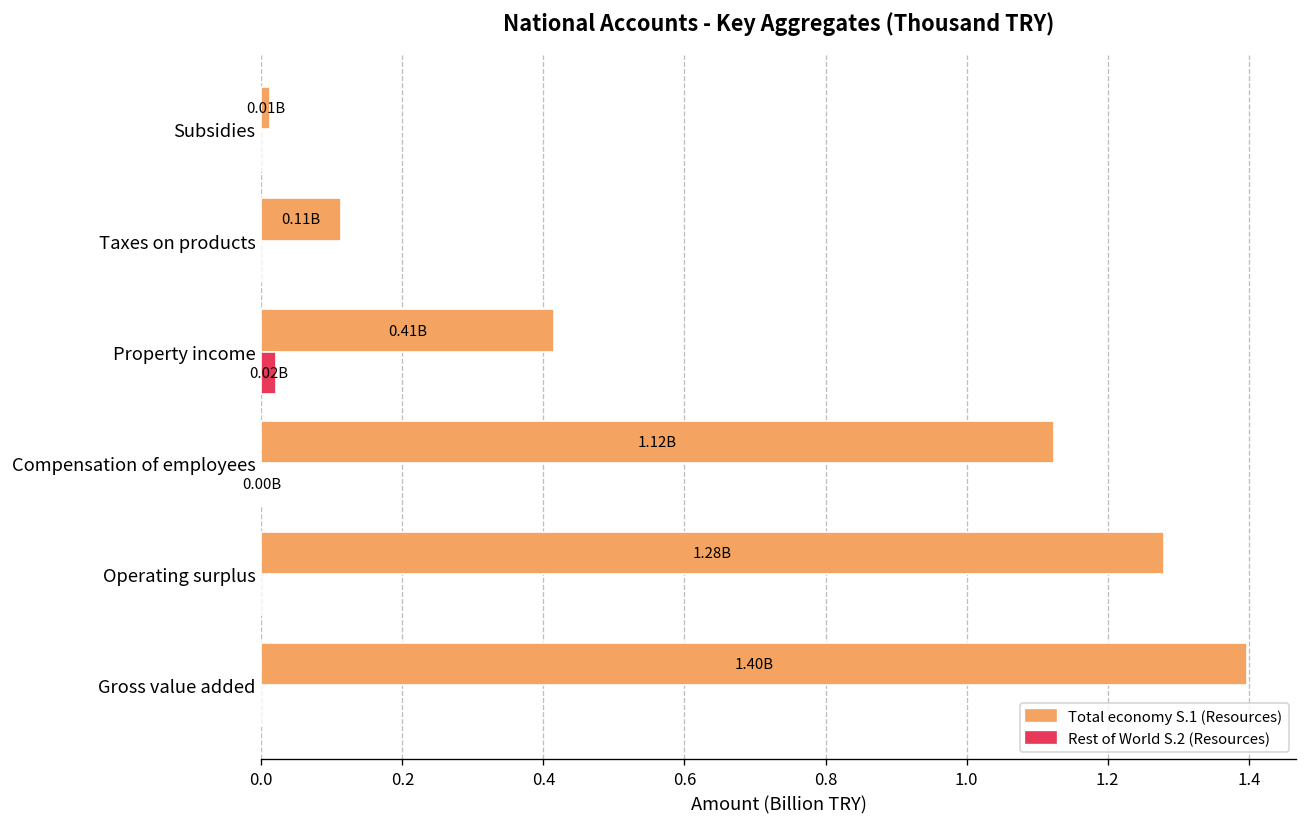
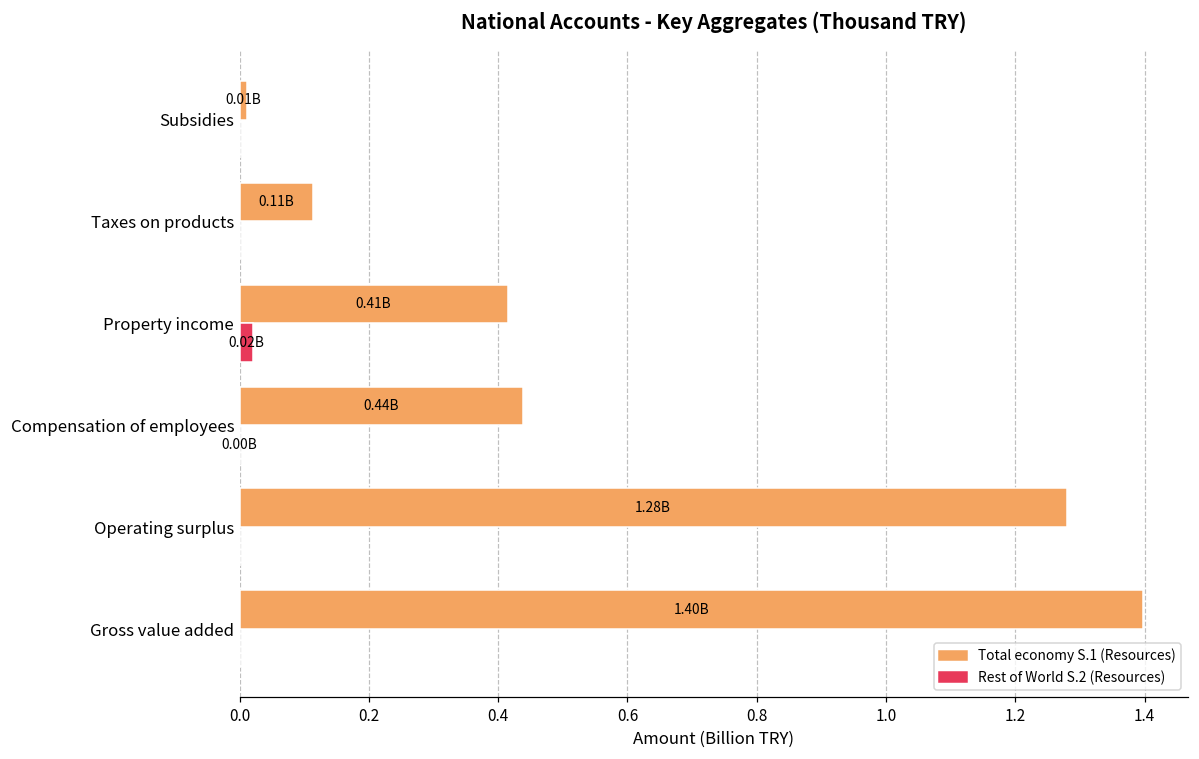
  {
    "Total economy S.1 (Resources)": {
      "Subsidies": "0.01B",
      "Taxes on products": "0.11B",
      "Property income": "0.41B",
-     "Compensation of employees": "1.12B",
+     "Compensation of employees": "0.44B",
      "Operating surplus": "1.28B",
      "Gross value added": "1.40B"
    },
    "Rest of World S.2 (Resources)": {
      "Property income": "0.02B",
      "Compensation of employees": "0.00B"
    }
  }
